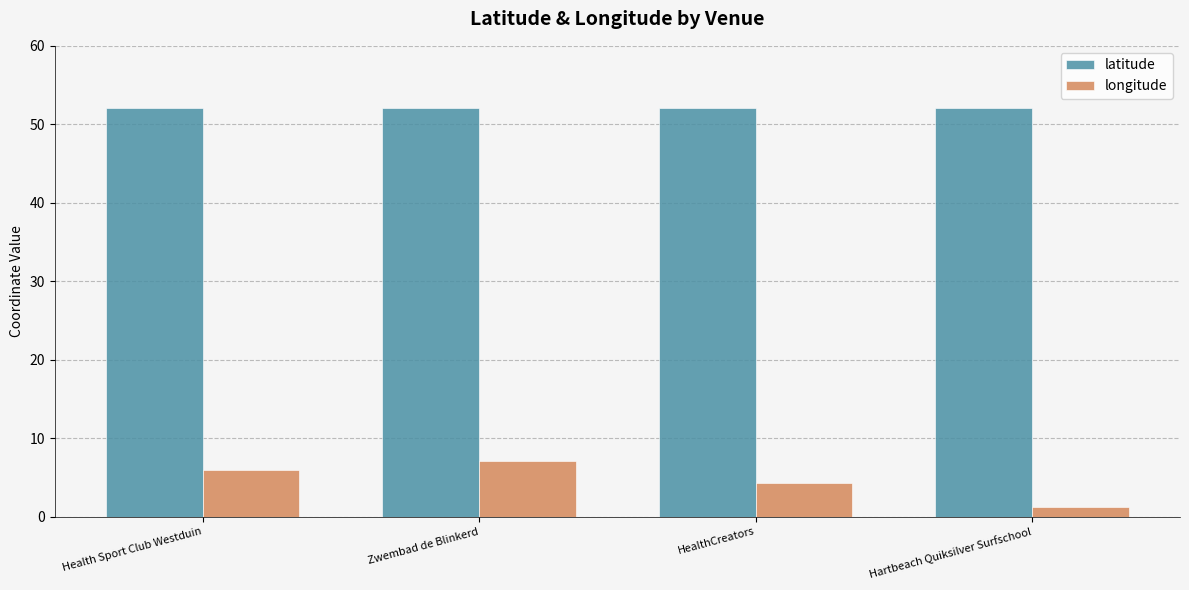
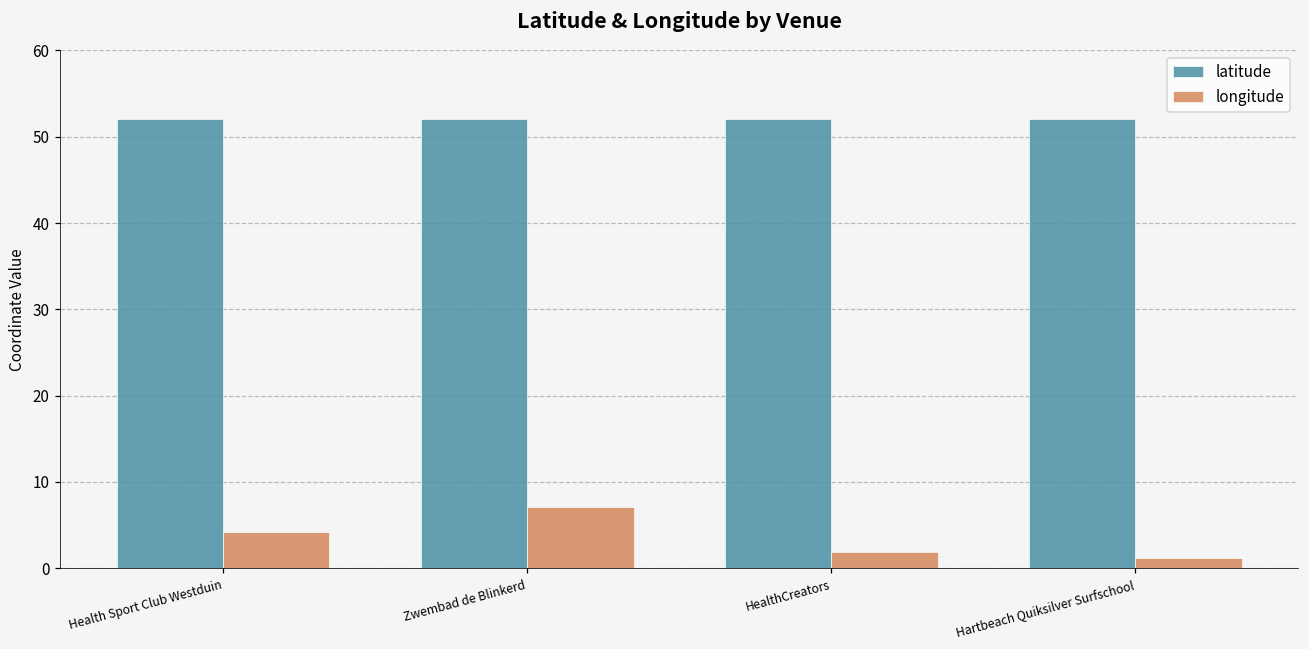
  {
    "latitude": {
      "Health Sport Club Westduin": 52,
      "Zwembad de Blinkerd": 52,
      "HealthCreators": 52,
      "Hartbeach Quiksilver Surfschool": 52
    },
    "longitude": {
-     "Health Sport Club Westduin": 6,
+     "Health Sport Club Westduin": 4,
      "Zwembad de Blinkerd": 7,
-     "HealthCreators": 4,
+     "HealthCreators": 2,
      "Hartbeach Quiksilver Surfschool": 1
    }
  }
